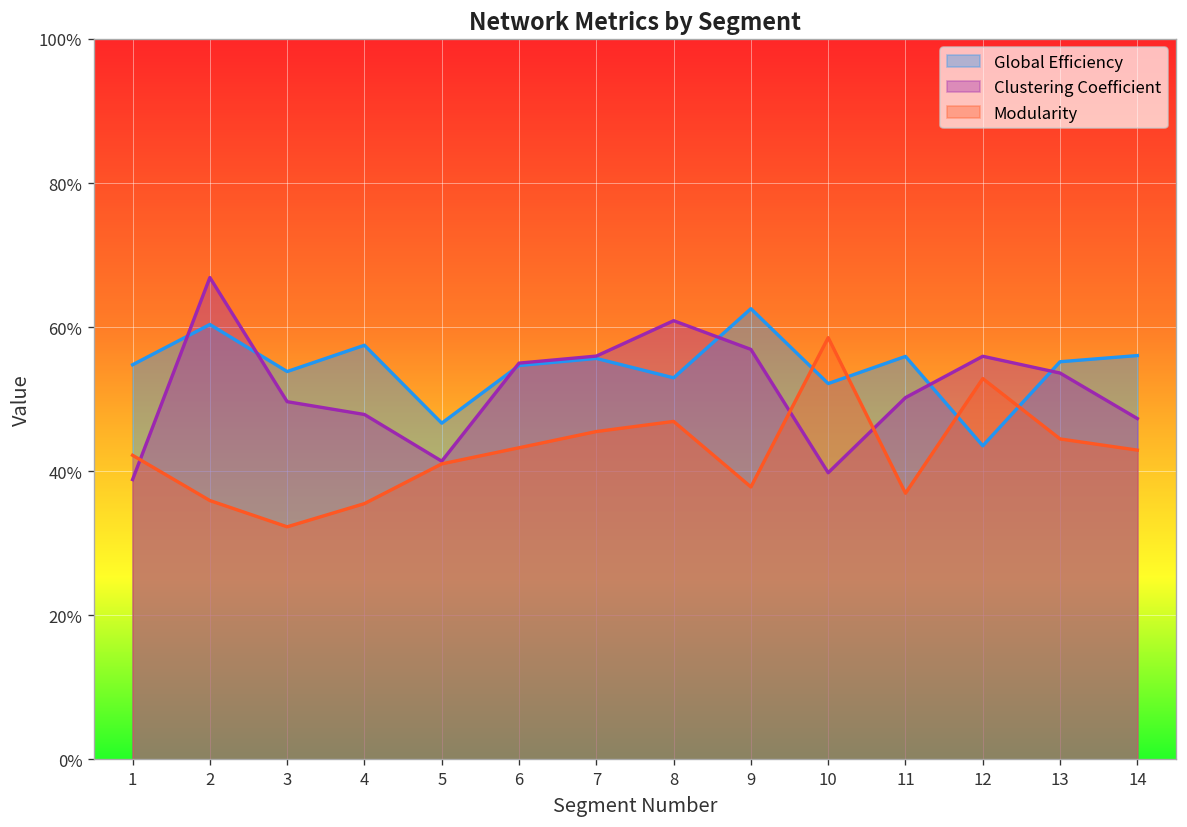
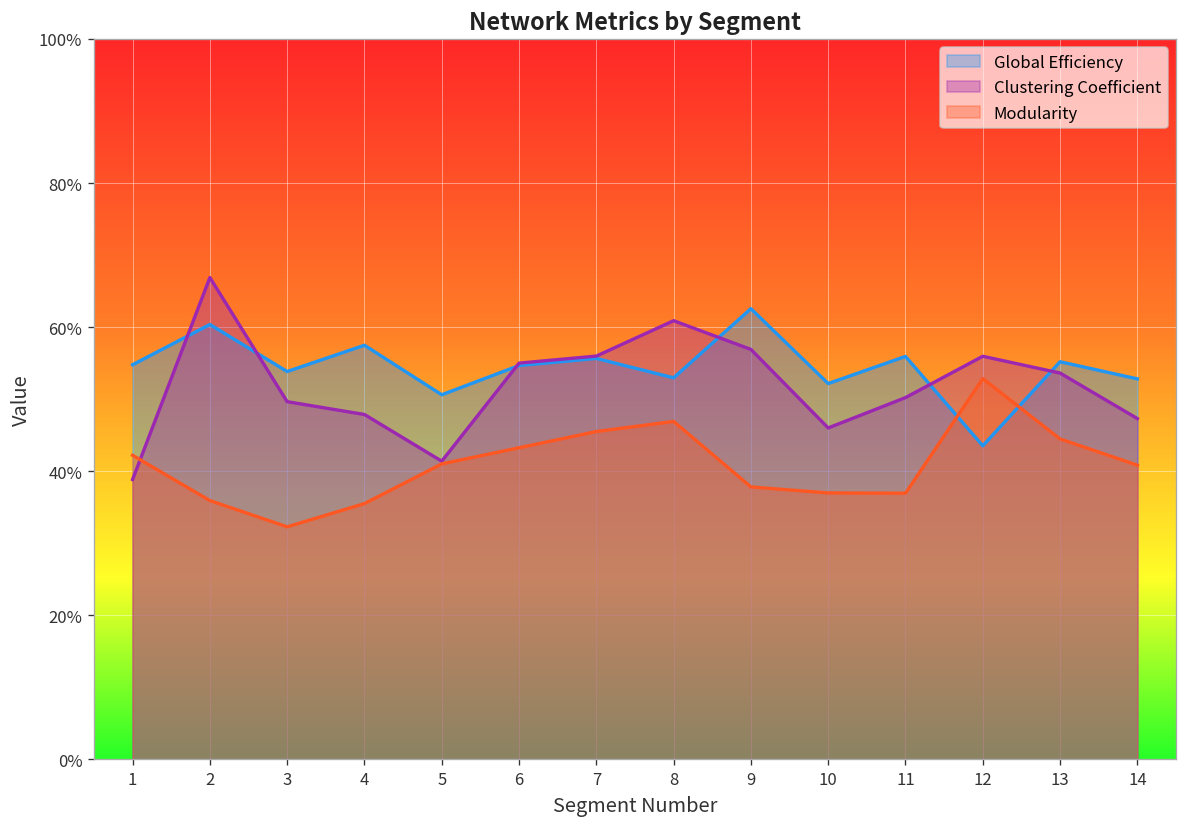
  {
    "Global Efficiency": {
      "1": "55%",
      "2": "60%",
      "3": "54%",
      "4": "57%",
-     "5": "47%",
+     "5": "51%",
      "8": "53%",
      "9": "63%",
      "10": "52%",
      "11": "56%",
      "12": "44%",
      "13": "55%",
-     "14": "56%"
+     "14": "53%"
    },
    "Clustering Coefficient": {
      "1": "39%",
      "2": "67%",
      "3": "50%",
      "4": "48%",
      "8": "61%",
      "9": "57%",
-     "10": "40%",
+     "10": "46%",
      "11": "50%",
      "12": "56%",
      "13": "54%",
      "14": "47%"
    },
    "Modularity": {
      "1": "42%",
      "2": "36%",
      "3": "32%",
      "4": "36%",
      "6": "43%",
      "7": "46%",
      "8": "47%",
      "9": "38%",
-     "10": "59%",
+     "10": "37%",
      "11": "37%",
      "12": "53%",
      "13": "44%",
-     "14": "43%"
+     "14": "41%"
    }
  }
